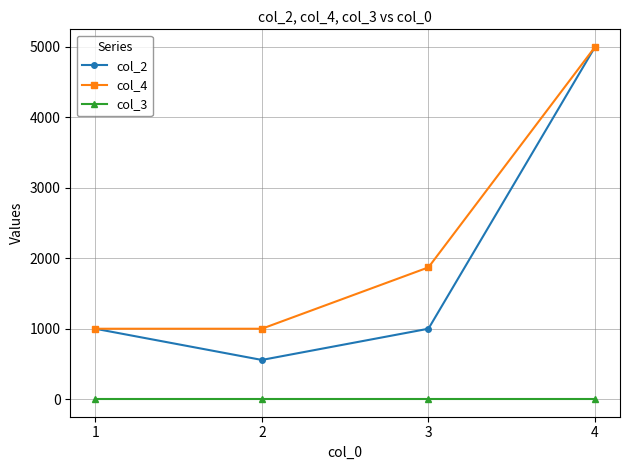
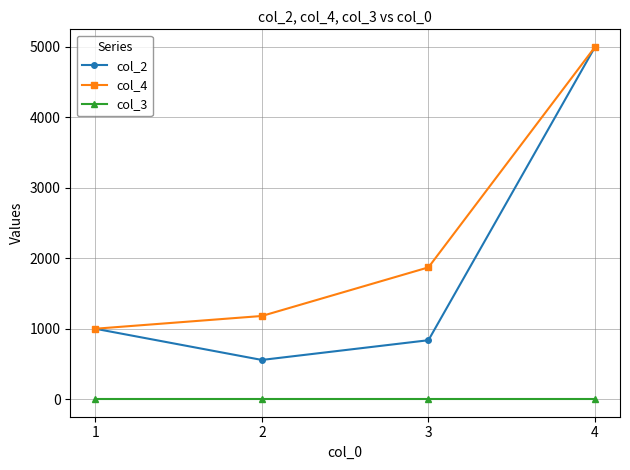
  {
    "col_2": {
      "2": 600,
-     "3": 1000
+     "3": 800
    },
    "col_4": {
-     "2": 1000,
+     "2": 1200,
      "3": 1900
    },
    "col_3": {
      "1": 0,
      "2": 0,
      "3": 0,
      "4": 0
    }
  }
